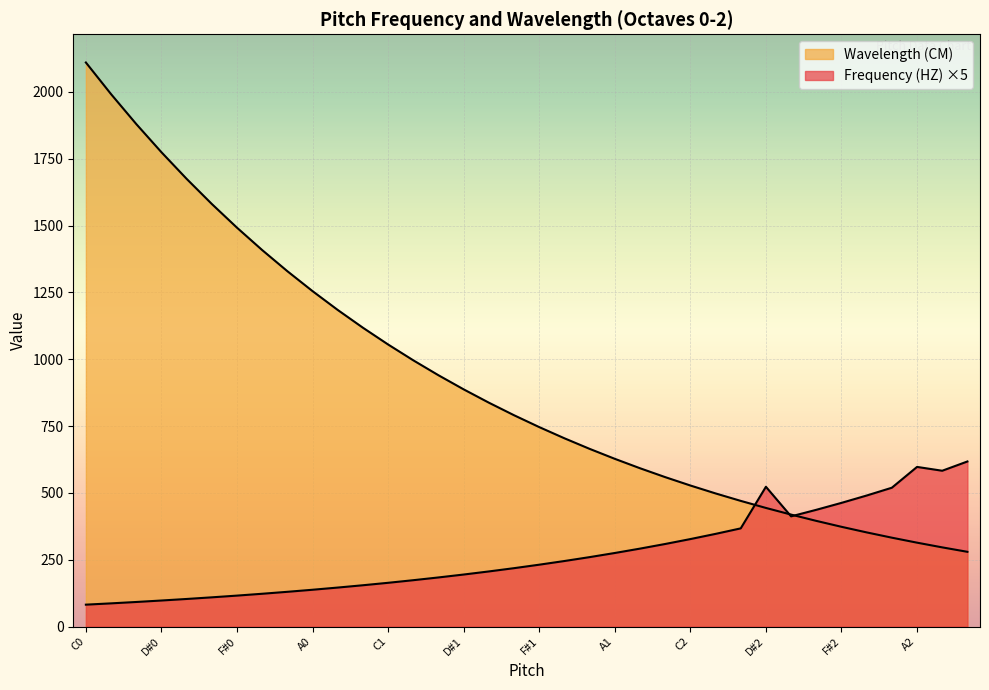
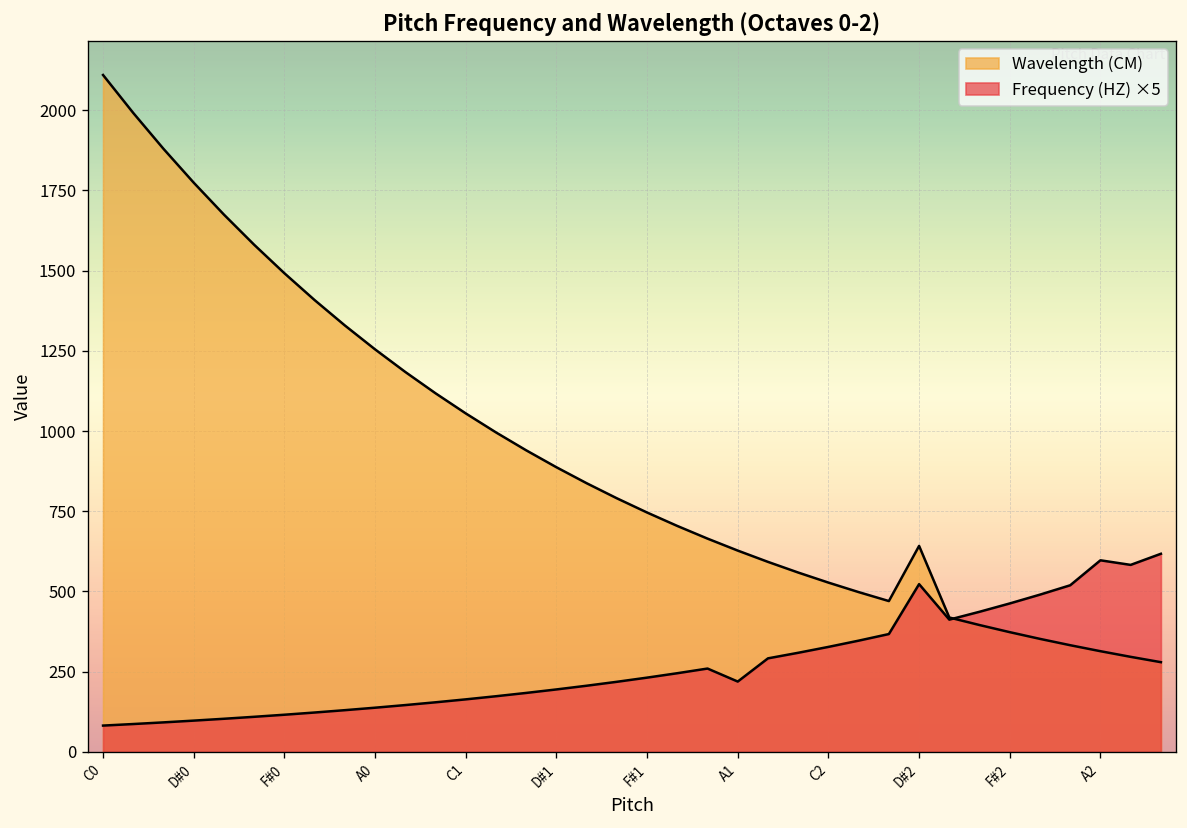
  {
    "Wavelength (CM)": {
      "C0": 2110,
      "D#0": 1770,
      "F#0": 1490,
      "A0": 1250,
      "C1": 1050,
      "D#1": 890,
      "F#1": 750,
      "A1": 630,
      "C2": 530,
-     "D#2": 440,
+     "D#2": 640,
      "F#2": 370,
      "A2": 310
    },
    "Frequency (HZ) ×5": {
      "C0": 80,
      "D#0": 100,
      "F#0": 120,
      "A0": 140,
      "C1": 160,
      "D#1": 190,
      "F#1": 230,
-     "A1": 280,
+     "A1": 220,
      "C2": 330,
      "D#2": 520,
      "F#2": 460,
      "A2": 600
    }
  }
